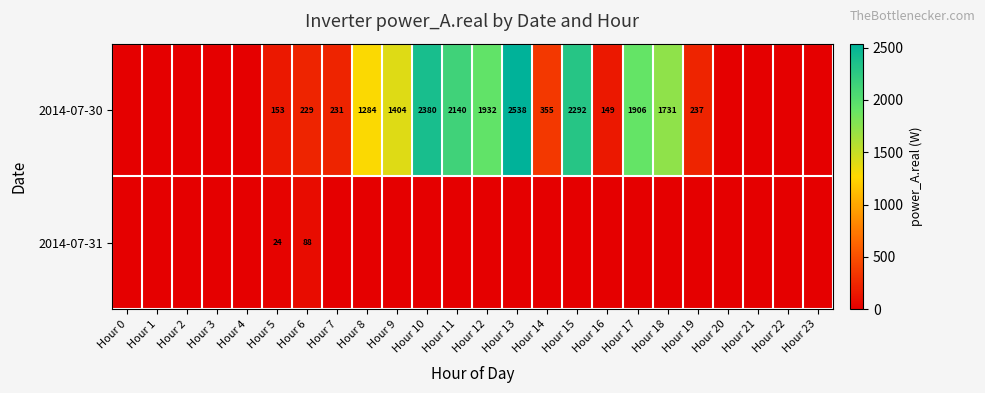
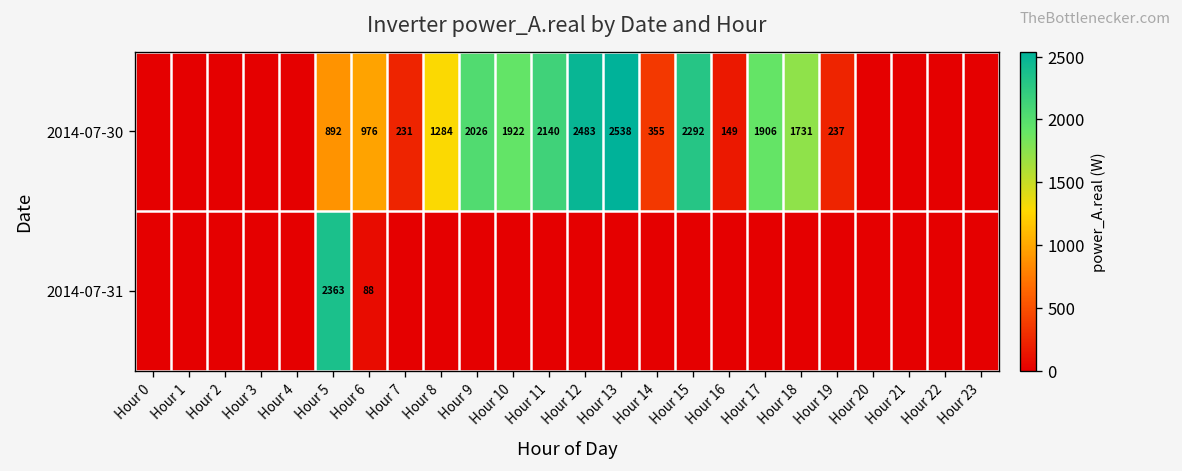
  {
    "2014-07-30": {
-     "Hour 5": 153,
-     "Hour 6": 229,
+     "Hour 5": 892,
+     "Hour 6": 976,
      "Hour 7": 231,
      "Hour 8": 1284,
-     "Hour 9": 1404,
-     "Hour 10": 2380,
+     "Hour 9": 2026,
+     "Hour 10": 1922,
      "Hour 11": 2140,
-     "Hour 12": 1932,
+     "Hour 12": 2483,
      "Hour 13": 2538,
      "Hour 14": 355,
      "Hour 15": 2292,
      "Hour 16": 149,
      "Hour 17": 1906,
      "Hour 18": 1731,
      "Hour 19": 237
    },
    "2014-07-31": {
-     "Hour 5": 24,
+     "Hour 5": 2363,
      "Hour 6": 88
    }
  }
